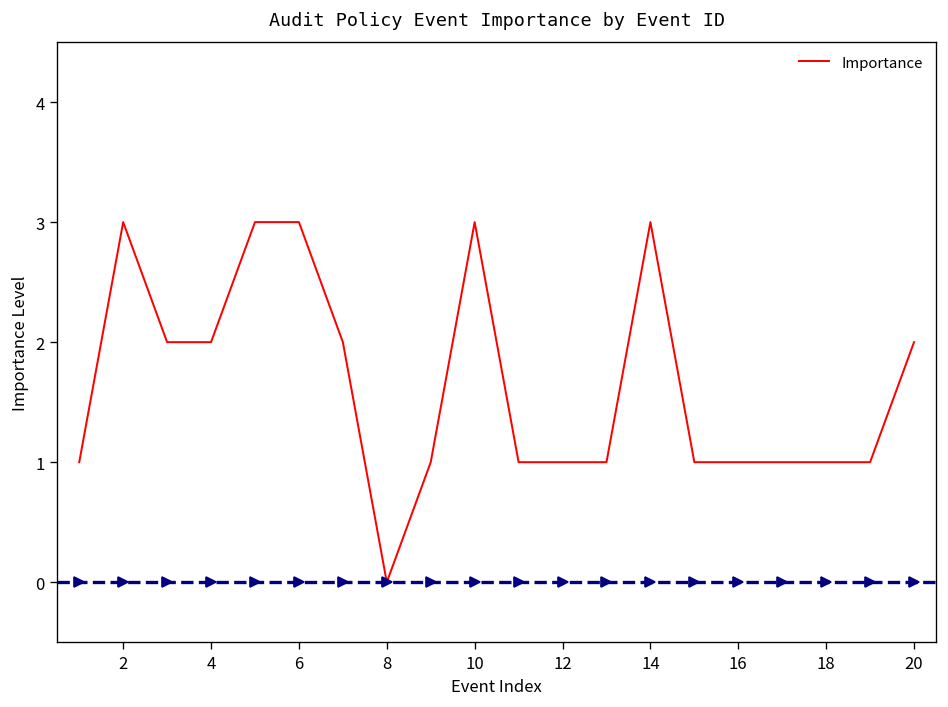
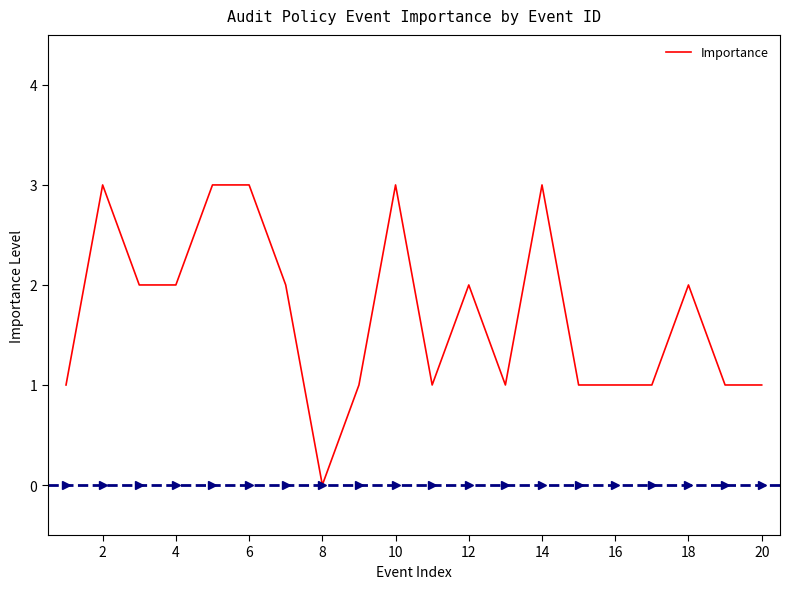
  {
    "Importance": {
      "2": 3,
      "4": 2,
      "6": 3,
      "10": 3,
-     "12": 1,
+     "12": 2,
      "14": 3,
      "16": 1,
-     "18": 1,
-     "20": 2
+     "18": 2,
+     "20": 1
    }
  }
